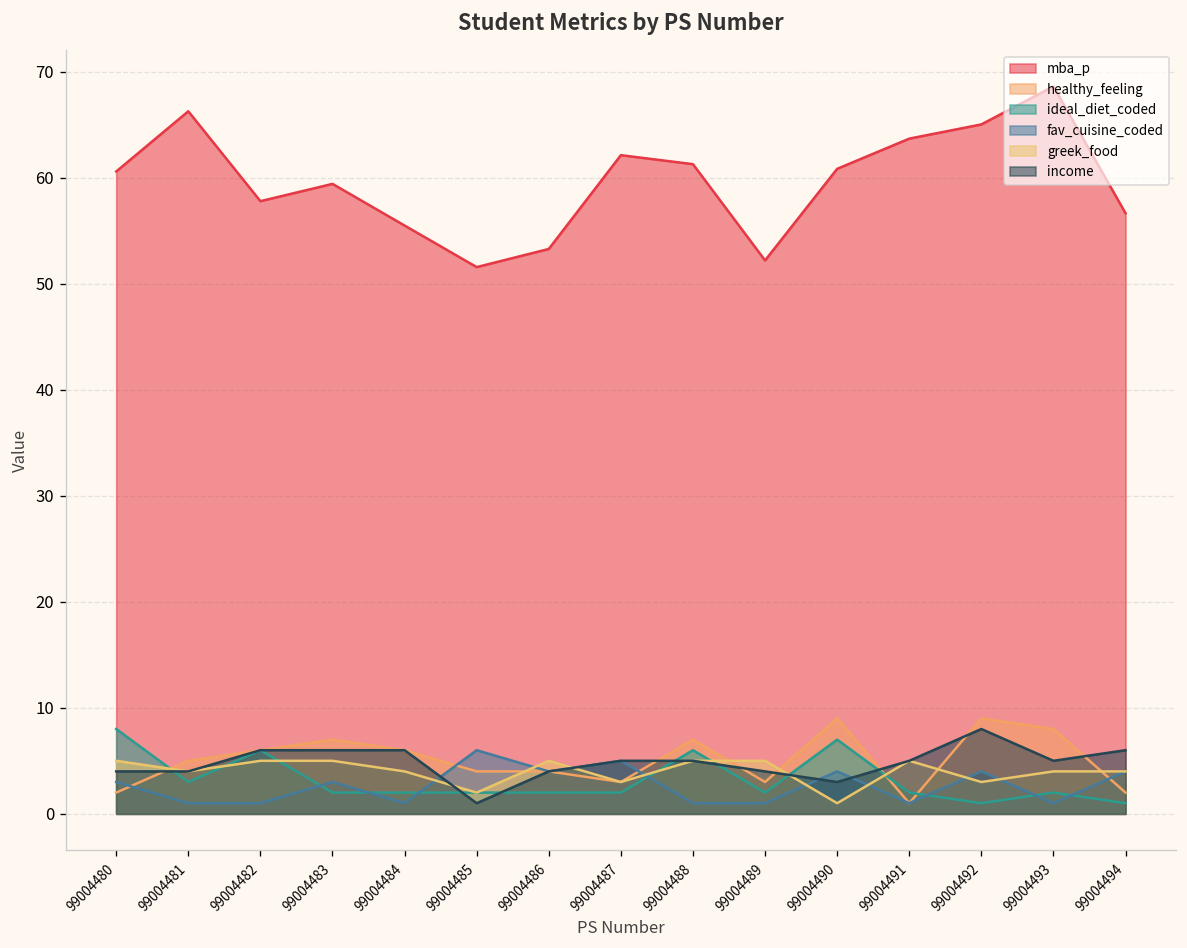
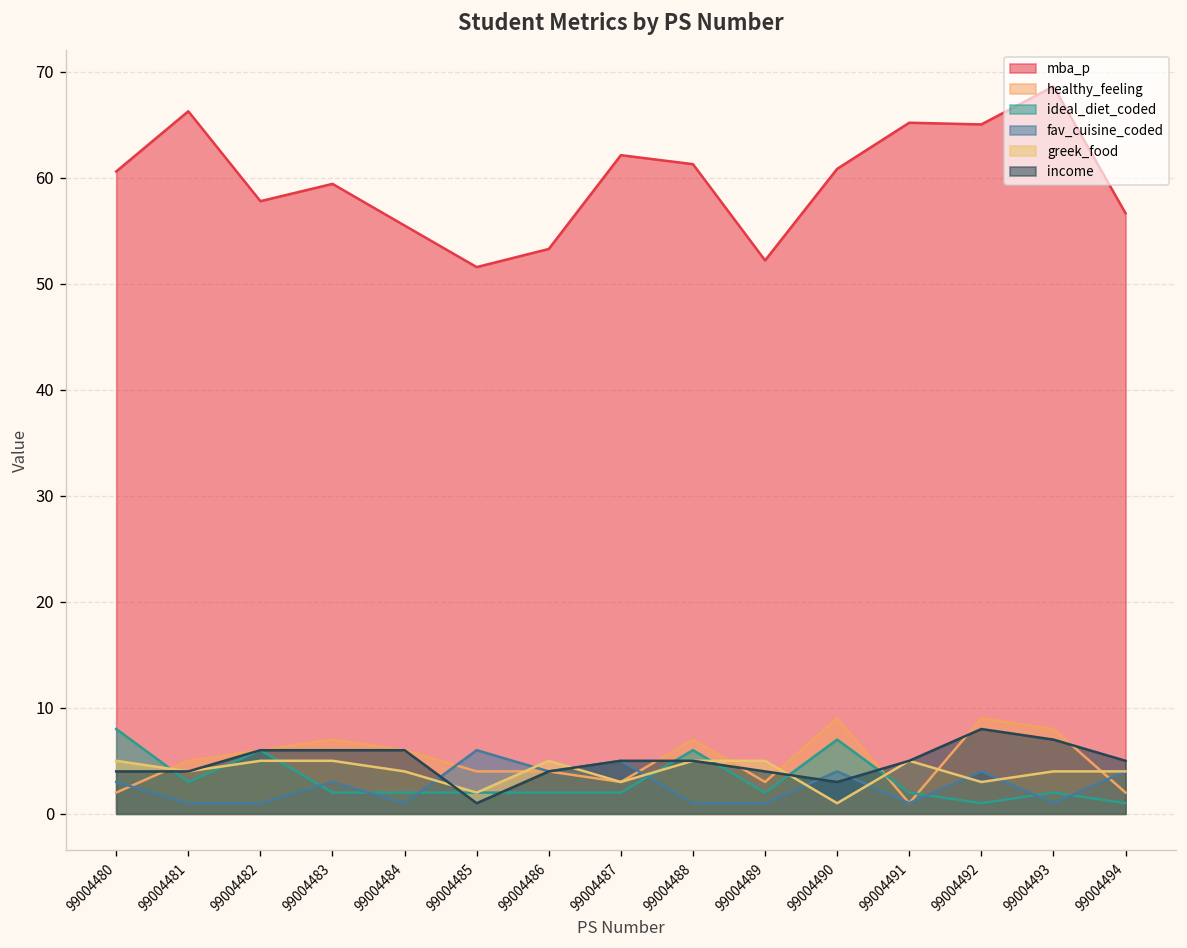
  {
    "mba_p": {
      "99004480": 61,
      "99004481": 66,
      "99004482": 58,
      "99004483": 59,
      "99004484": 56,
      "99004485": 52,
      "99004486": 53,
      "99004487": 62,
      "99004488": 61,
      "99004489": 52,
      "99004490": 61,
-     "99004491": 64,
+     "99004491": 65,
      "99004492": 65,
      "99004494": 57
    },
    "income": {
      "99004480": 4,
      "99004483": 6,
      "99004485": 1,
      "99004489": 4,
      "99004490": 3,
      "99004492": 8,
-     "99004493": 5,
-     "99004494": 6
+     "99004493": 7,
+     "99004494": 5
    }
  }
